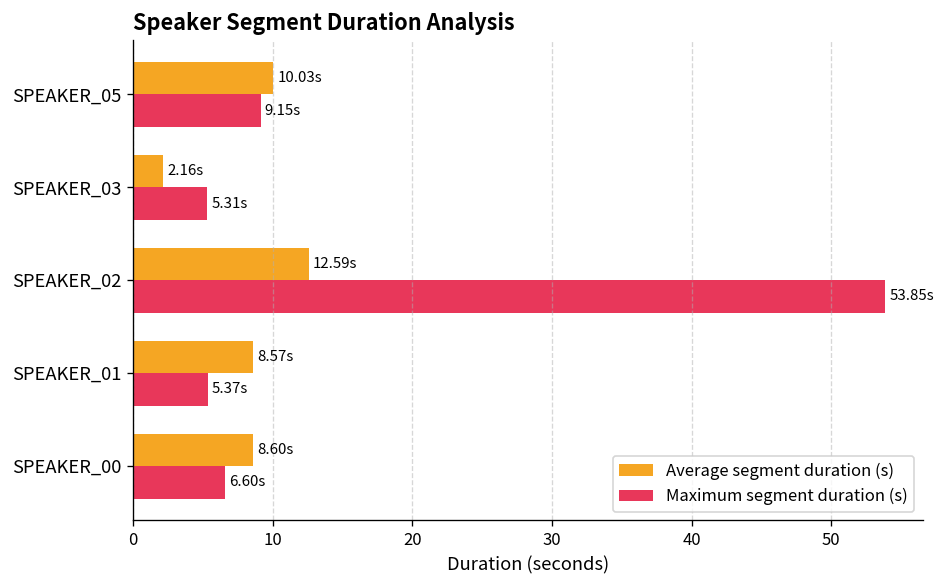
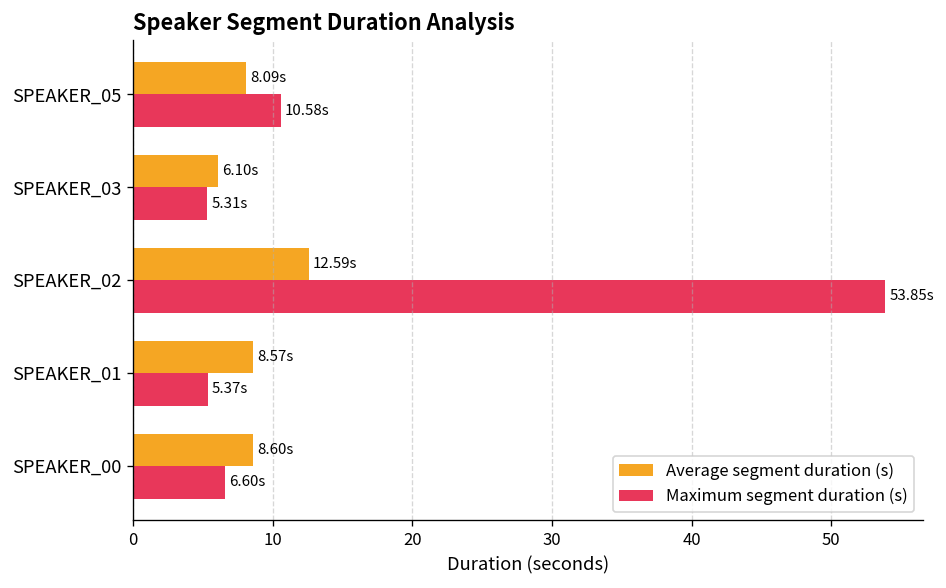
  {
    "Average segment duration (s)": {
-     "SPEAKER_05": "10.03s",
-     "SPEAKER_03": "2.16s",
+     "SPEAKER_05": "8.09s",
+     "SPEAKER_03": "6.10s",
      "SPEAKER_02": "12.59s",
      "SPEAKER_01": "8.57s",
      "SPEAKER_00": "8.60s"
    },
    "Maximum segment duration (s)": {
-     "SPEAKER_05": "9.15s",
+     "SPEAKER_05": "10.58s",
      "SPEAKER_03": "5.31s",
      "SPEAKER_02": "53.85s",
      "SPEAKER_01": "5.37s",
      "SPEAKER_00": "6.60s"
    }
  }
